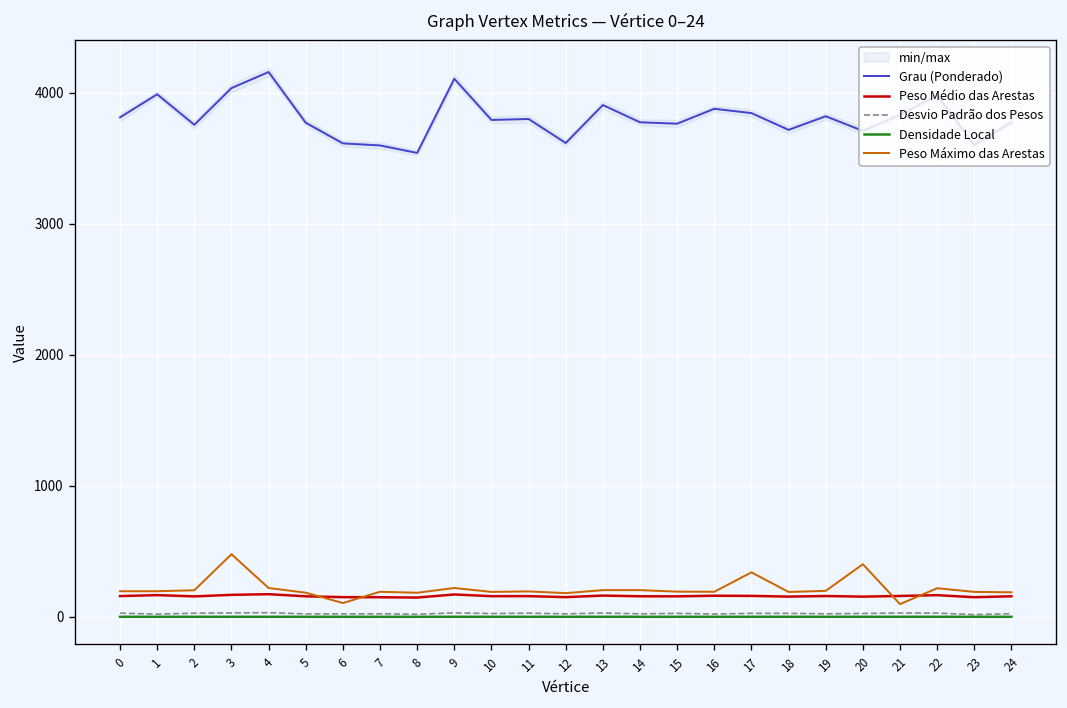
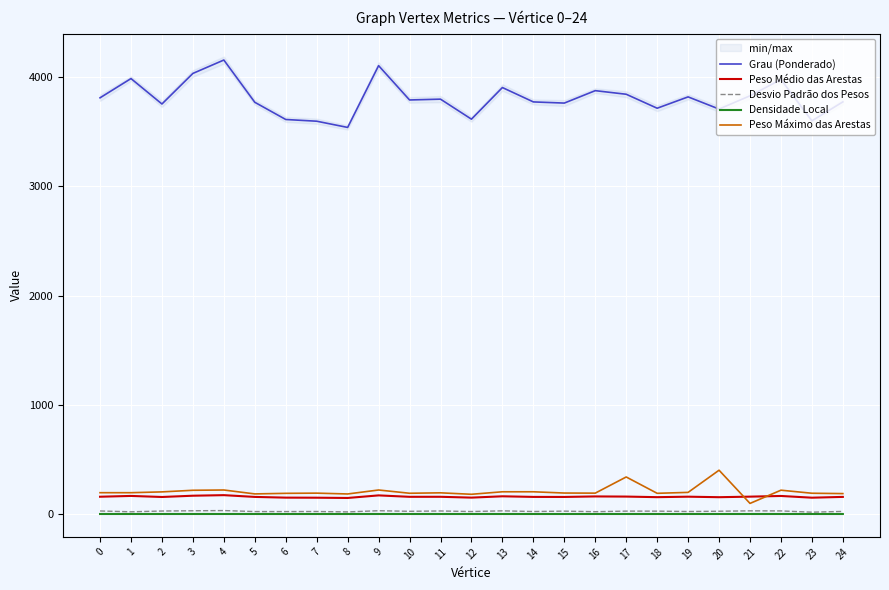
  {
    "Grau (Ponderado)": {
      "0": 3810,
      "2": 3760,
      "3": 4040,
      "4": 4160,
      "7": 3600,
      "9": 4110,
      "10": 3790,
      "11": 3800,
      "12": 3620,
      "13": 3910,
      "15": 3760,
      "17": 3840,
      "18": 3720,
      "19": 3820
    },
    "Peso Médio das Arestas": {
      "0": 160,
      "1": 170,
      "2": 160,
      "3": 170,
      "4": 170,
      "5": 160,
      "6": 150,
      "7": 150,
      "8": 150,
      "9": 170,
      "10": 160,
      "11": 160,
      "12": 150,
      "13": 160,
      "14": 160,
      "15": 160,
      "16": 160,
      "17": 160,
      "18": 150,
      "19": 160,
      "20": 150,
      "21": 160,
      "22": 170,
      "23": 150,
      "24": 160
    },
    "Desvio Padrão dos Pesos": {
      "0": 30,
      "2": 30,
      "3": 30,
      "4": 30,
      "9": 30,
      "10": 30,
      "11": 30,
      "13": 30,
      "15": 30,
      "17": 30,
      "18": 30,
      "20": 30,
      "21": 30,
      "22": 30,
      "24": 20
    },
    "Densidade Local": {
      "0": 0,
      "2": 0,
      "3": 0,
      "4": 0,
      "9": 0,
      "10": 0,
      "11": 0,
      "13": 0,
      "15": 0,
      "17": 0,
      "18": 0,
      "20": 0,
      "21": 0,
      "22": 0,
      "24": 0
    },
    "Peso Máximo das Arestas": {
      "0": 200,
      "1": 200,
      "2": 200,
-     "3": 480,
+     "3": 220,
      "4": 220,
      "5": 180,
-     "6": 110,
+     "6": 190,
      "7": 190,
      "8": 180,
      "9": 220,
      "10": 190,
      "11": 190,
      "12": 180,
      "13": 200,
      "14": 200,
      "15": 190,
      "16": 190,
      "17": 340,
      "18": 190,
      "19": 200,
      "20": 400,
      "21": 100,
      "22": 220,
      "23": 190,
      "24": 190
    }
  }
